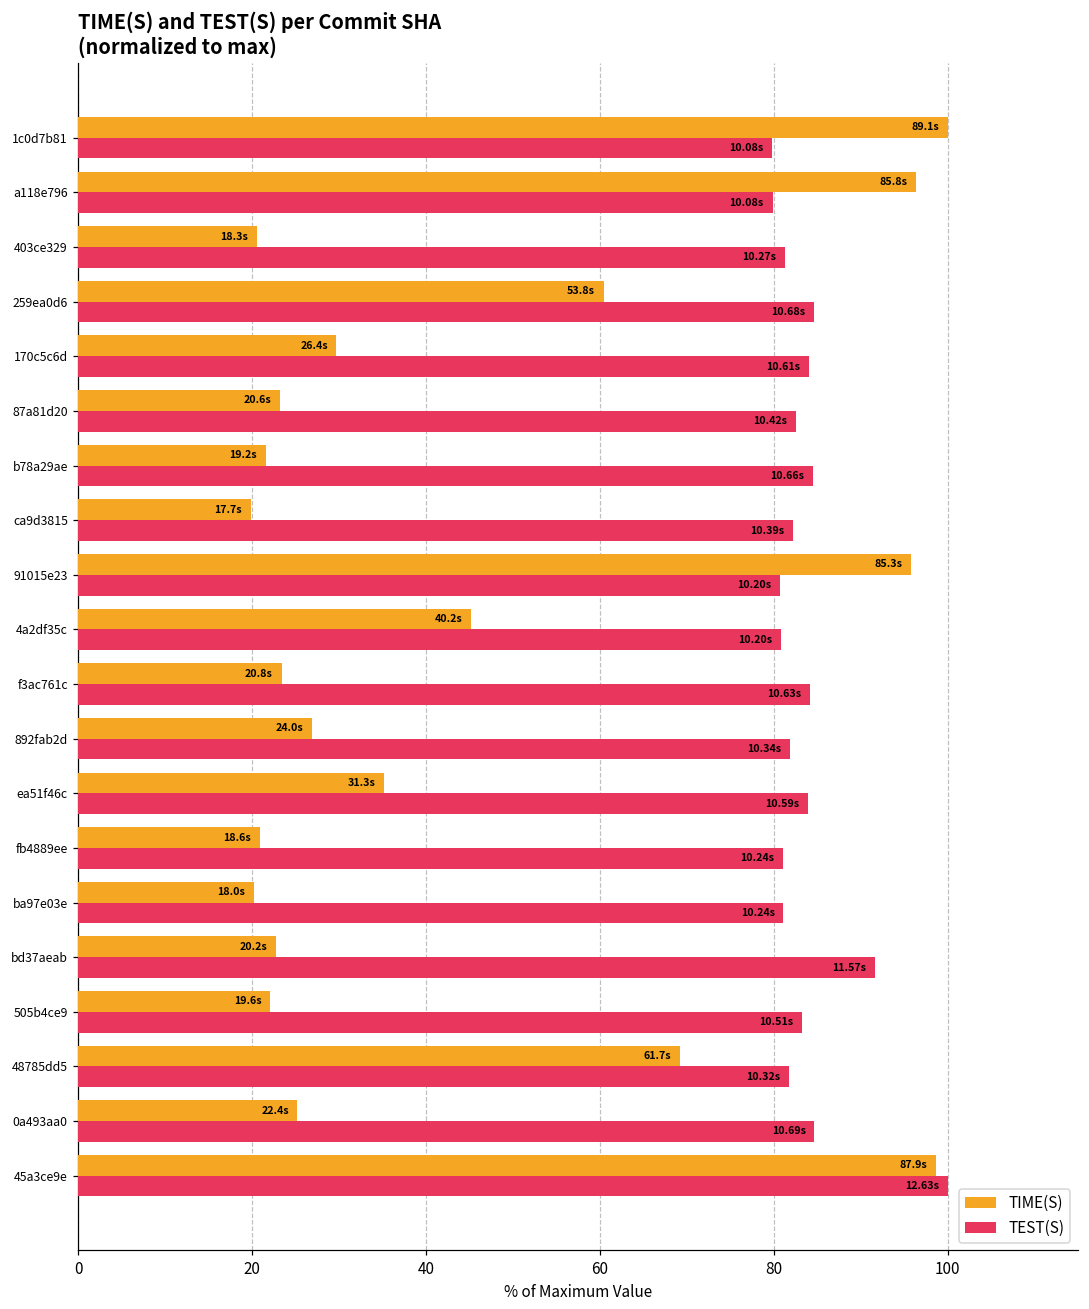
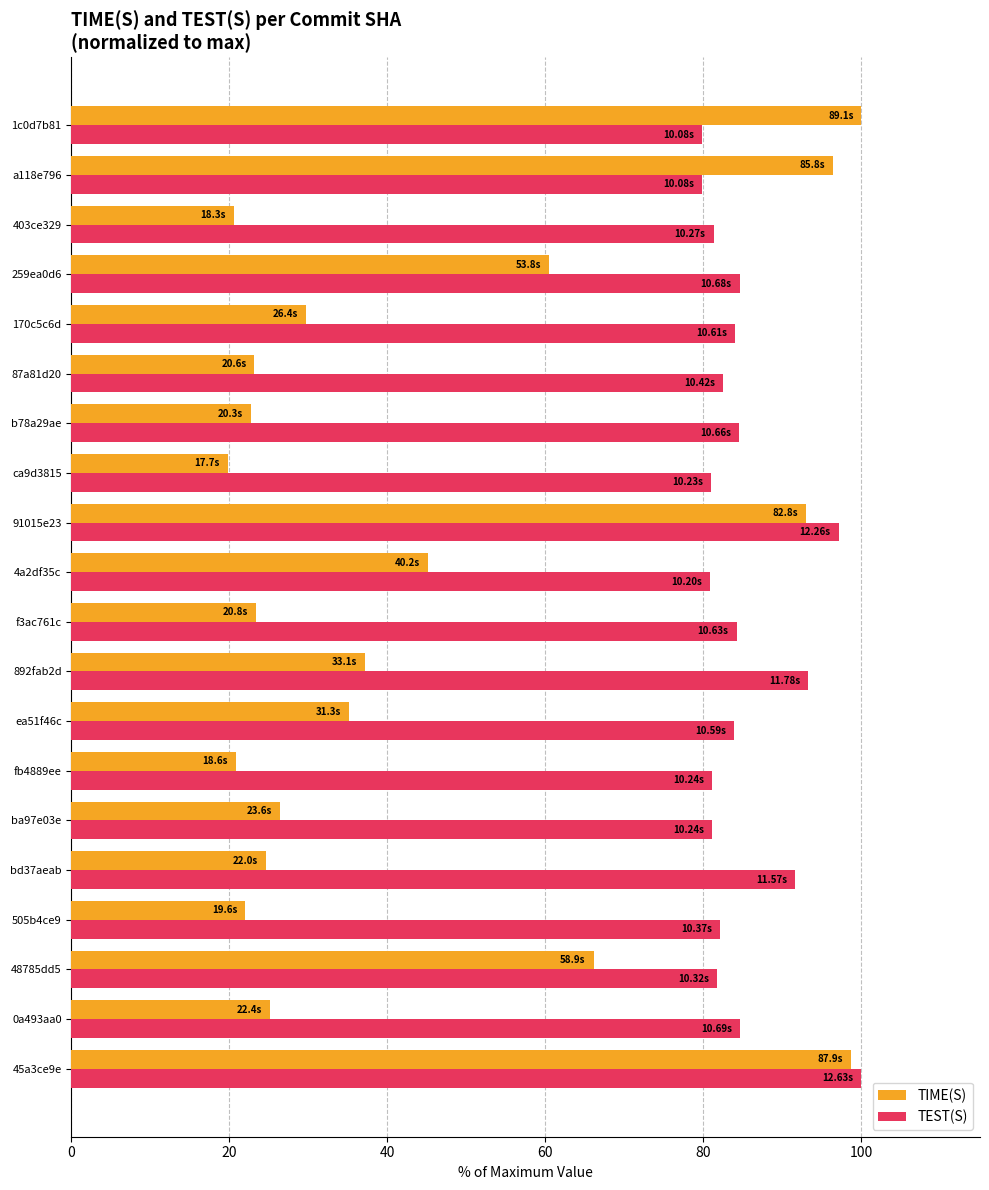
  {
    "TIME(S)": {
-     "b78a29ae": "19.2s",
-     "91015e23": "85.3s",
-     "892fab2d": "24.0s",
-     "ba97e03e": "18.0s",
-     "bd37aeab": "20.2s",
-     "48785dd5": "61.7s"
+     "b78a29ae": "20.3s",
+     "91015e23": "82.8s",
+     "892fab2d": "33.1s",
+     "ba97e03e": "23.6s",
+     "bd37aeab": "22.0s",
+     "48785dd5": "58.9s"
    },
    "TEST(S)": {
-     "ca9d3815": "10.39s",
-     "91015e23": "10.20s",
-     "892fab2d": "10.34s",
-     "505b4ce9": "10.51s"
+     "ca9d3815": "10.23s",
+     "91015e23": "12.26s",
+     "892fab2d": "11.78s",
+     "505b4ce9": "10.37s"
    }
  }
